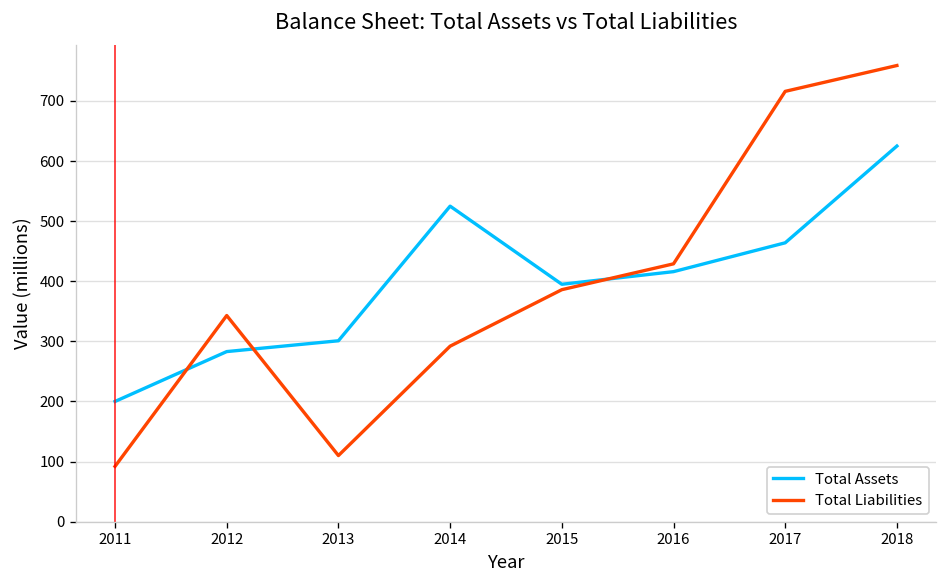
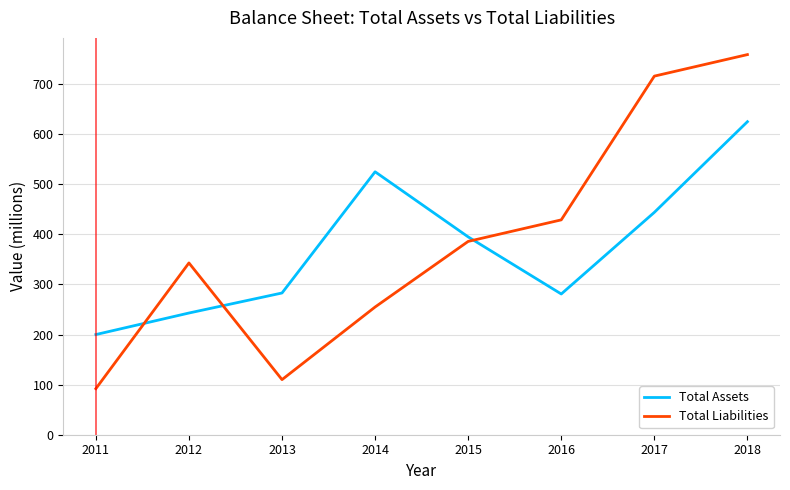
  {
    "Total Assets": {
      "2011": 200,
-     "2012": 280,
-     "2013": 300,
+     "2012": 240,
+     "2013": 280,
      "2014": 530,
      "2015": 400,
-     "2016": 420,
-     "2017": 460,
+     "2016": 280,
+     "2017": 440,
      "2018": 630
    },
    "Total Liabilities": {
      "2011": 90,
      "2012": 340,
      "2013": 110,
-     "2014": 290,
+     "2014": 260,
      "2015": 390,
      "2016": 430,
      "2017": 720,
      "2018": 760
    }
  }
